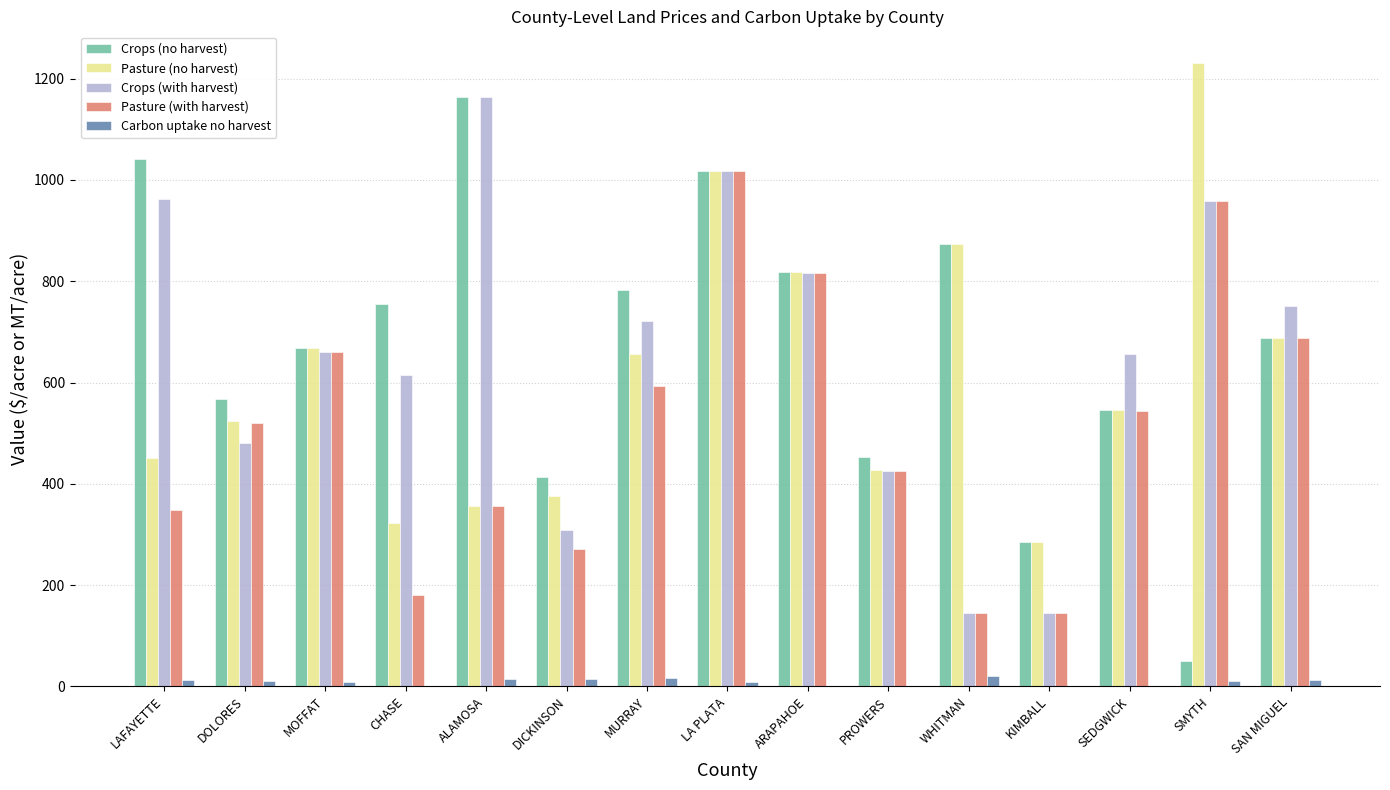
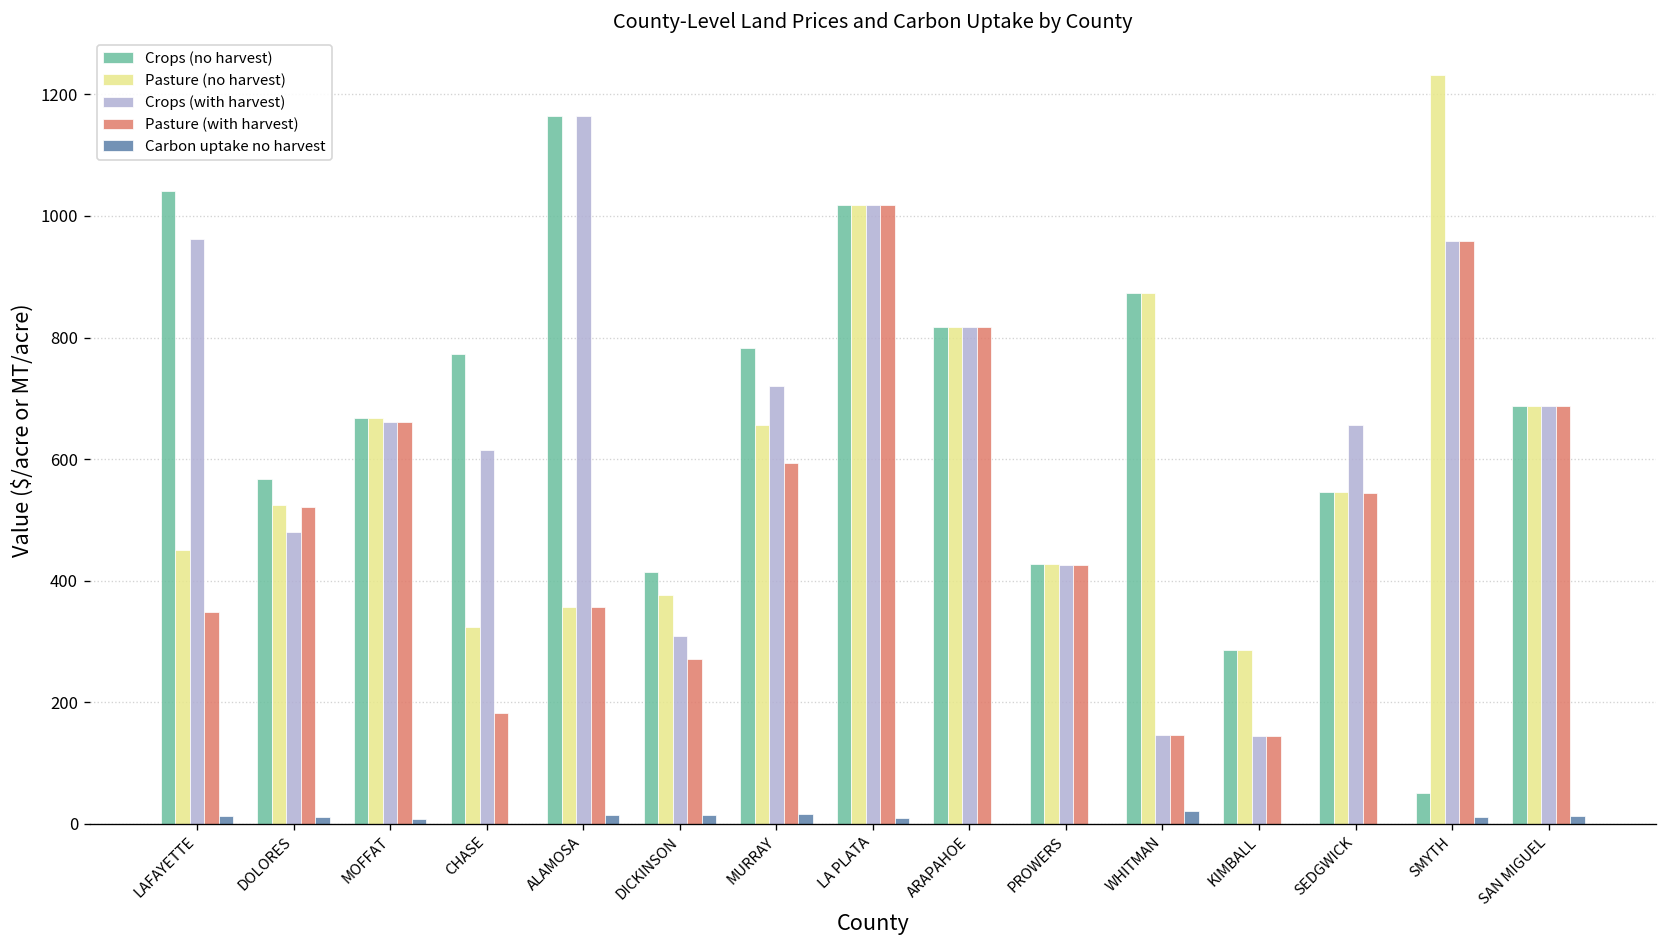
  {
    "Crops (no harvest)": {
      "LAFAYETTE": 1040,
      "DOLORES": 570,
      "MOFFAT": 670,
-     "CHASE": 760,
+     "CHASE": 770,
      "ALAMOSA": 1160,
      "DICKINSON": 410,
      "MURRAY": 780,
      "LA PLATA": 1020,
      "ARAPAHOE": 820,
-     "PROWERS": 450,
+     "PROWERS": 430,
      "WHITMAN": 870,
      "KIMBALL": 290,
      "SEDGWICK": 550,
      "SMYTH": 50,
      "SAN MIGUEL": 690
    },
    "Pasture (no harvest)": {
      "LAFAYETTE": 450,
      "DOLORES": 530,
      "MOFFAT": 670,
      "CHASE": 320,
      "ALAMOSA": 360,
      "DICKINSON": 380,
      "MURRAY": 660,
      "LA PLATA": 1020,
      "ARAPAHOE": 820,
      "PROWERS": 430,
      "WHITMAN": 870,
      "KIMBALL": 290,
      "SEDGWICK": 550,
      "SMYTH": 1230,
      "SAN MIGUEL": 690
    },
    "Crops (with harvest)": {
      "LAFAYETTE": 960,
      "DOLORES": 480,
      "MOFFAT": 660,
      "CHASE": 610,
      "ALAMOSA": 1160,
      "DICKINSON": 310,
      "MURRAY": 720,
      "LA PLATA": 1020,
      "ARAPAHOE": 820,
      "PROWERS": 430,
      "WHITMAN": 150,
      "KIMBALL": 140,
      "SEDGWICK": 660,
      "SMYTH": 960,
-     "SAN MIGUEL": 750
+     "SAN MIGUEL": 690
    },
    "Pasture (with harvest)": {
      "LAFAYETTE": 350,
      "DOLORES": 520,
      "MOFFAT": 660,
      "CHASE": 180,
      "ALAMOSA": 360,
      "DICKINSON": 270,
      "MURRAY": 590,
      "LA PLATA": 1020,
      "ARAPAHOE": 820,
      "PROWERS": 430,
      "WHITMAN": 150,
      "KIMBALL": 140,
      "SEDGWICK": 540,
      "SMYTH": 960,
      "SAN MIGUEL": 690
    },
    "Carbon uptake no harvest": {
      "LAFAYETTE": 10,
      "DOLORES": 10,
      "MOFFAT": 10,
      "CHASE": 0,
      "ALAMOSA": 10,
      "DICKINSON": 10,
      "MURRAY": 20,
      "LA PLATA": 10,
      "ARAPAHOE": 0,
      "PROWERS": 0,
      "WHITMAN": 20,
      "KIMBALL": 0,
      "SEDGWICK": 0,
      "SMYTH": 10,
      "SAN MIGUEL": 10
    }
  }
